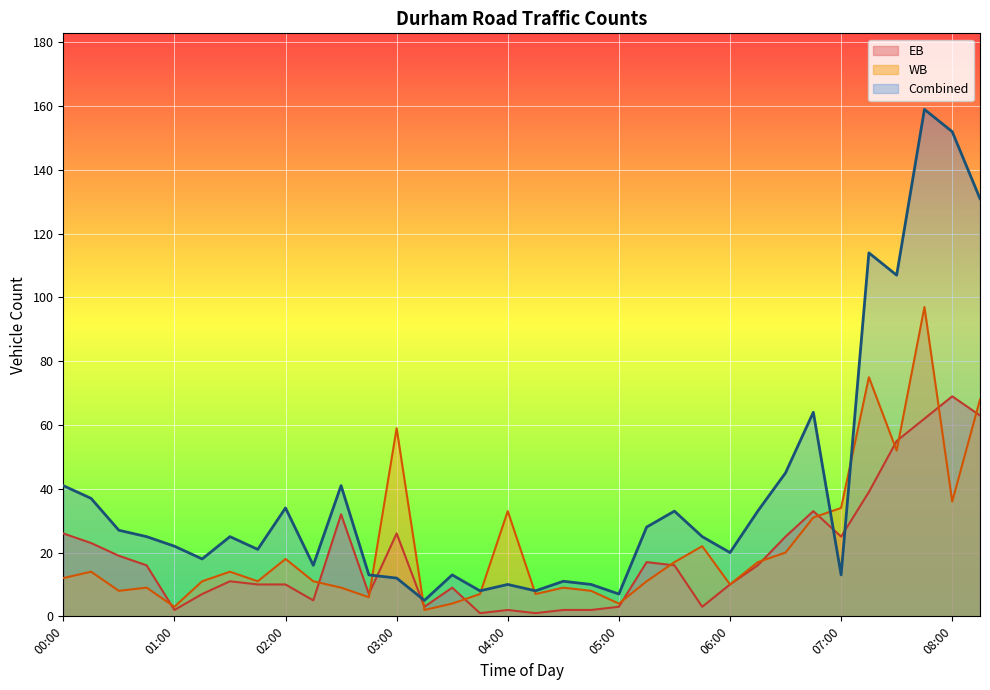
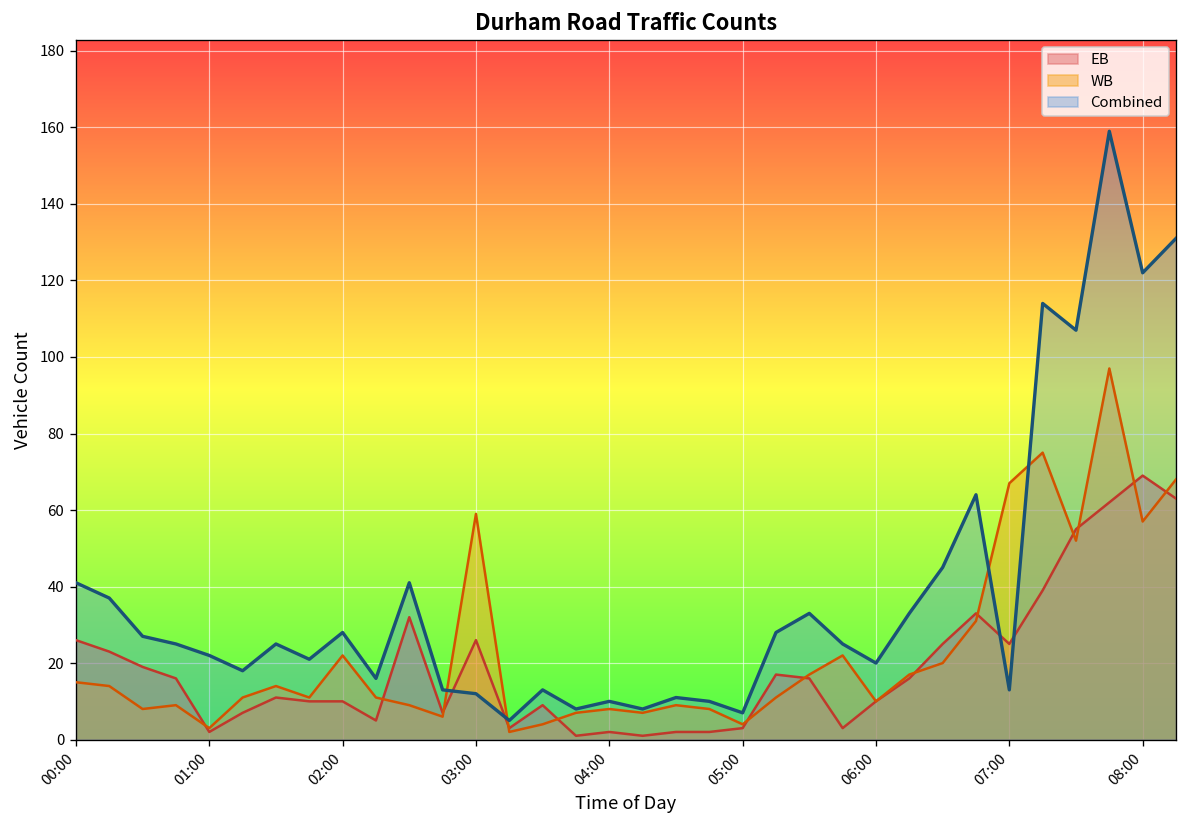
  {
    "EB": {
      "00:00": 26,
      "01:00": 2,
      "02:00": 10,
      "03:00": 26,
      "04:00": 2,
      "05:00": 3,
      "07:00": 25,
      "08:00": 69
    },
    "WB": {
-     "00:00": 12,
+     "00:00": 15,
      "01:00": 3,
-     "02:00": 18,
+     "02:00": 22,
      "03:00": 59,
-     "04:00": 33,
+     "04:00": 8,
      "05:00": 4,
-     "07:00": 34,
-     "08:00": 36
+     "07:00": 67,
+     "08:00": 57
    },
    "Combined": {
      "00:00": 41,
      "01:00": 22,
-     "02:00": 34,
+     "02:00": 28,
      "03:00": 12,
      "04:00": 10,
      "05:00": 7,
      "06:00": 20,
      "07:00": 13,
-     "08:00": 152
+     "08:00": 122
    }
  }
